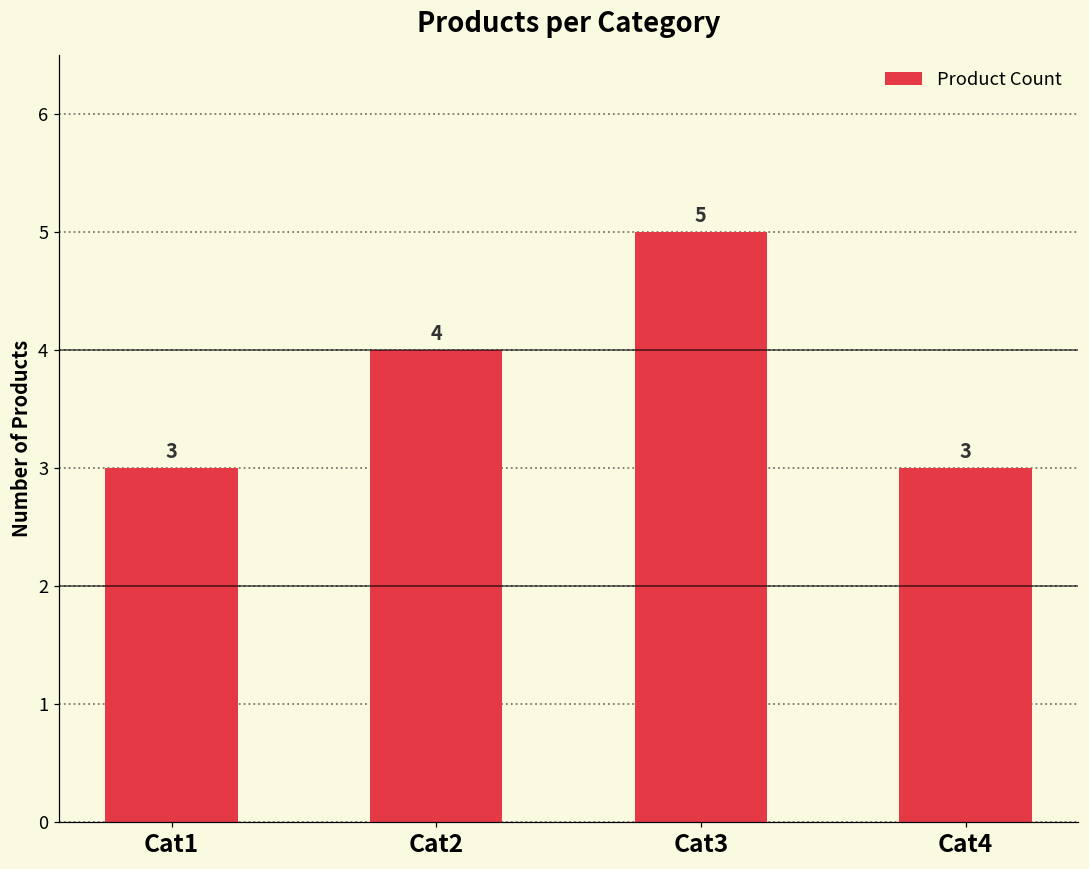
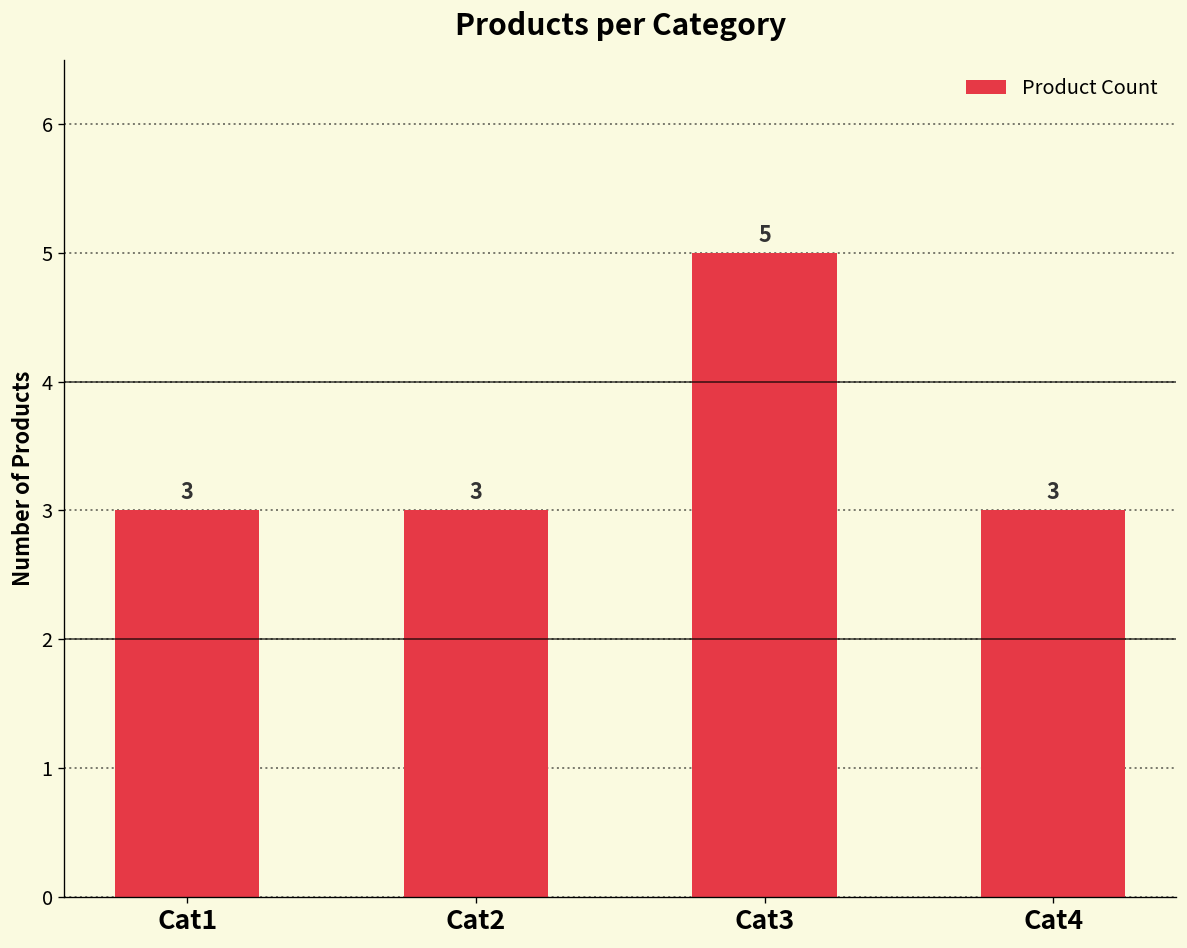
  {
    "Cat1": 3,
-   "Cat2": 4,
+   "Cat2": 3,
    "Cat3": 5,
    "Cat4": 3
  }
